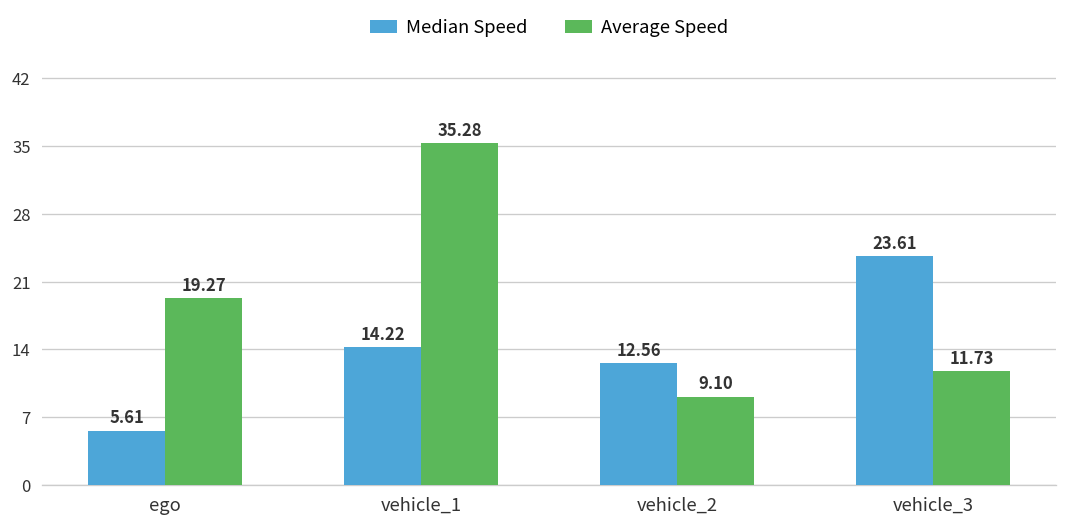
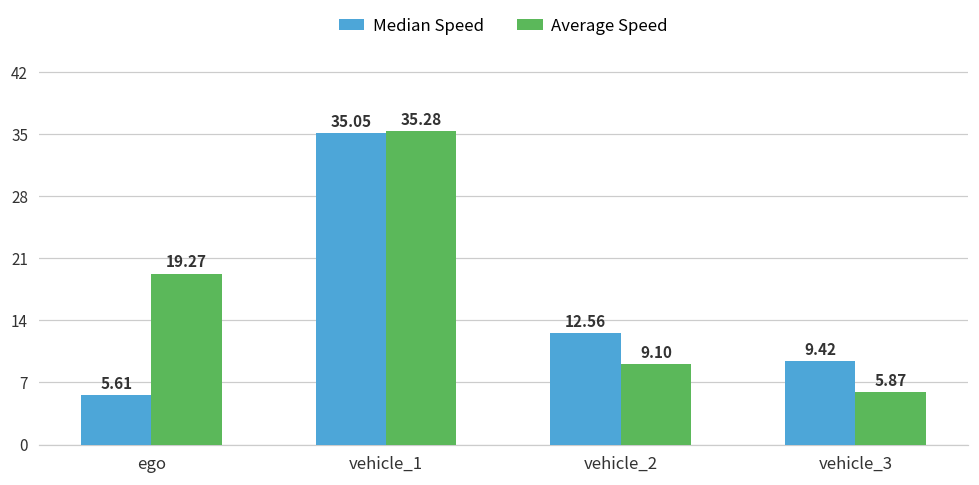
  {
    "Median Speed": {
      "ego": 5.61,
-     "vehicle_1": 14.22,
+     "vehicle_1": 35.05,
      "vehicle_2": 12.56,
-     "vehicle_3": 23.61
+     "vehicle_3": 9.42
    },
    "Average Speed": {
      "ego": 19.27,
      "vehicle_1": 35.28,
      "vehicle_2": 9.10,
-     "vehicle_3": 11.73
+     "vehicle_3": 5.87
    }
  }
